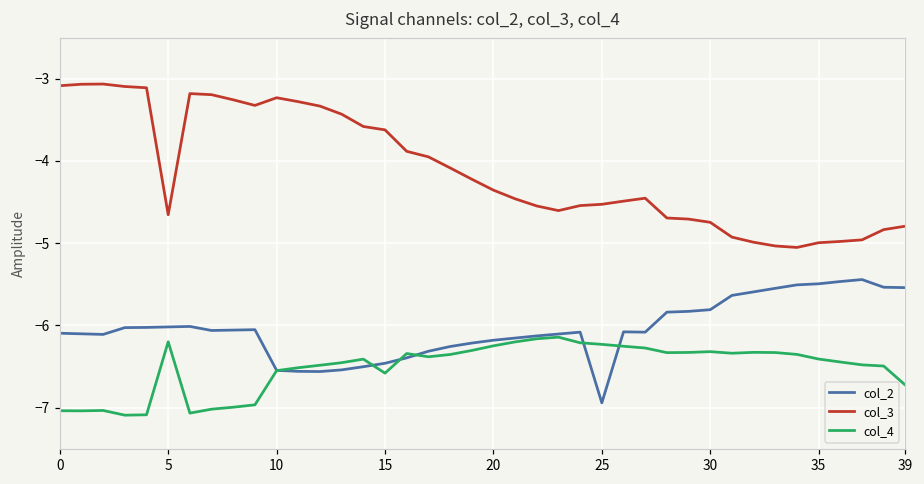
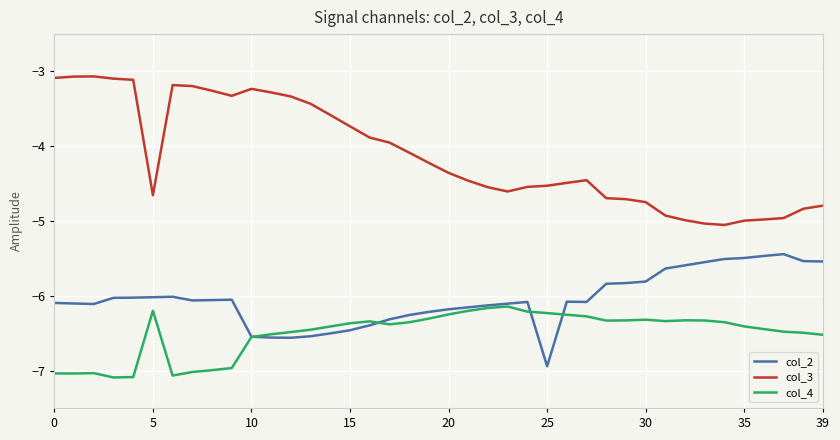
  {
    "col_2": {
      "0": -6.1,
      "5": -6.0,
      "15": -6.5,
      "20": -6.2,
      "25": -6.9,
      "30": -5.8,
      "35": -5.5,
      "39": -5.5
    },
    "col_3": {
      "0": -3.1,
      "5": -4.7,
      "10": -3.2,
-     "15": -3.6,
+     "15": -3.7,
      "20": -4.4,
      "25": -4.5,
      "30": -4.7,
      "35": -5.0,
      "39": -4.8
    },
    "col_4": {
      "0": -7.0,
      "5": -6.2,
-     "15": -6.6,
+     "15": -6.4,
      "20": -6.2,
      "25": -6.2,
      "30": -6.3,
      "35": -6.4,
-     "39": -6.7
+     "39": -6.5
    }
  }
